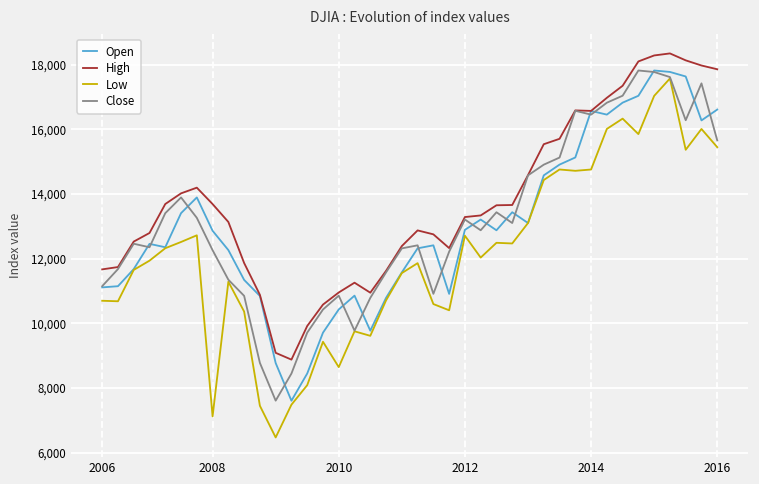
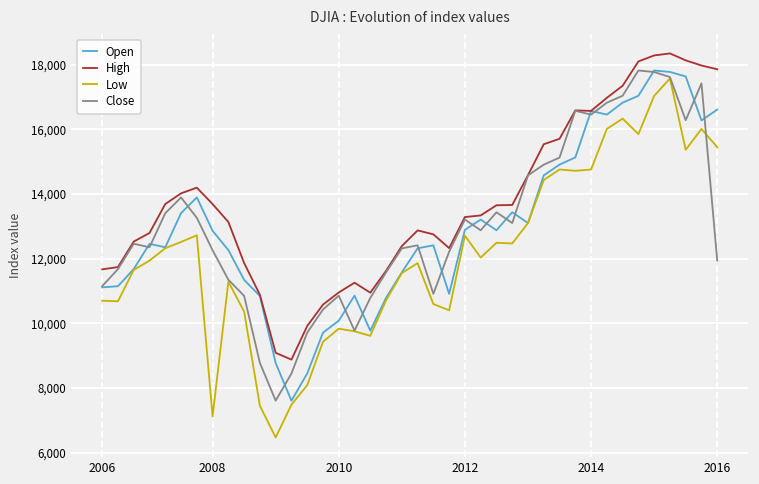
  {
    "Open": {
      "2008": "12,900",
-     "2010": "10,400",
+     "2010": "10,100",
      "2012": "12,900",
      "2016": "16,600"
    },
    "High": {
      "2006": "11,700",
      "2008": "13,700",
      "2010": "11,000",
      "2016": "17,900"
    },
    "Low": {
      "2006": "10,700",
      "2008": "7,100",
-     "2010": "8,600",
+     "2010": "9,800",
      "2012": "12,700",
      "2014": "14,800",
      "2016": "15,500"
    },
    "Close": {
      "2008": "12,300",
      "2010": "10,900",
      "2014": "16,500",
-     "2016": "15,700"
+     "2016": "11,900"
    }
  }
